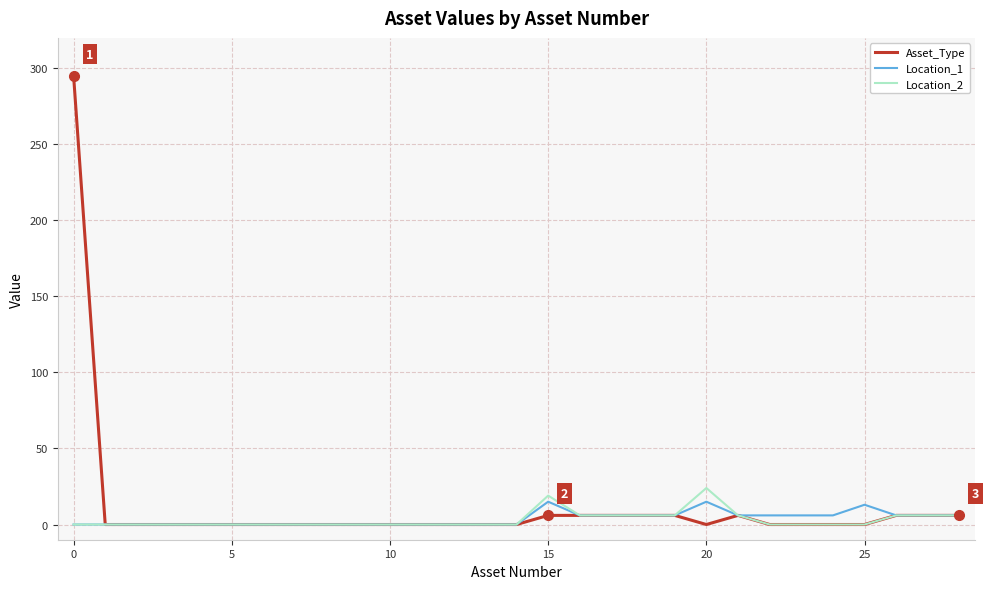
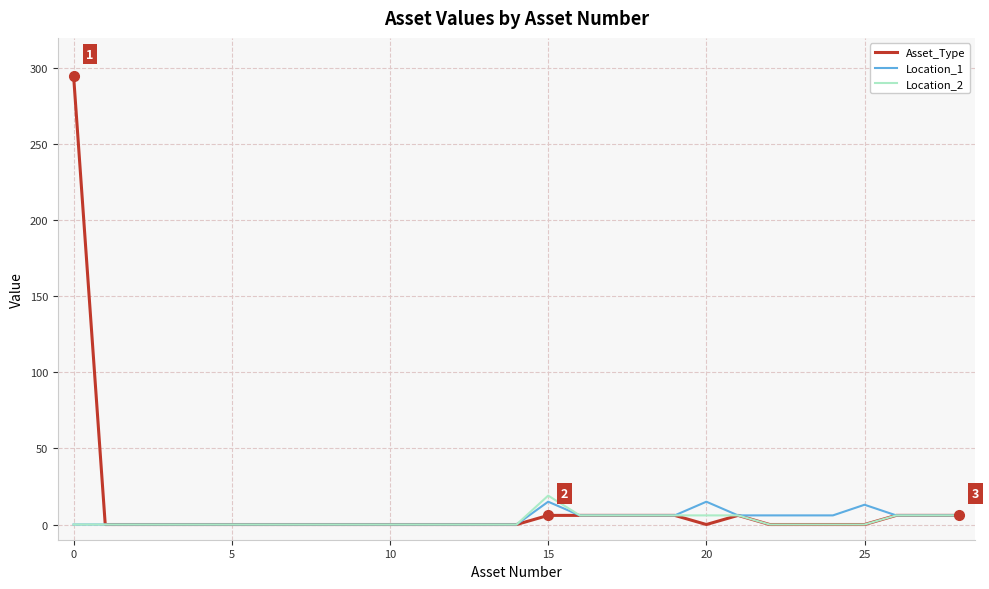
  {
    "Location_1": {
      "20": 15,
      "25": 13
    },
    "Location_2": {
-     "20": 24
+     "20": 6
    }
  }
